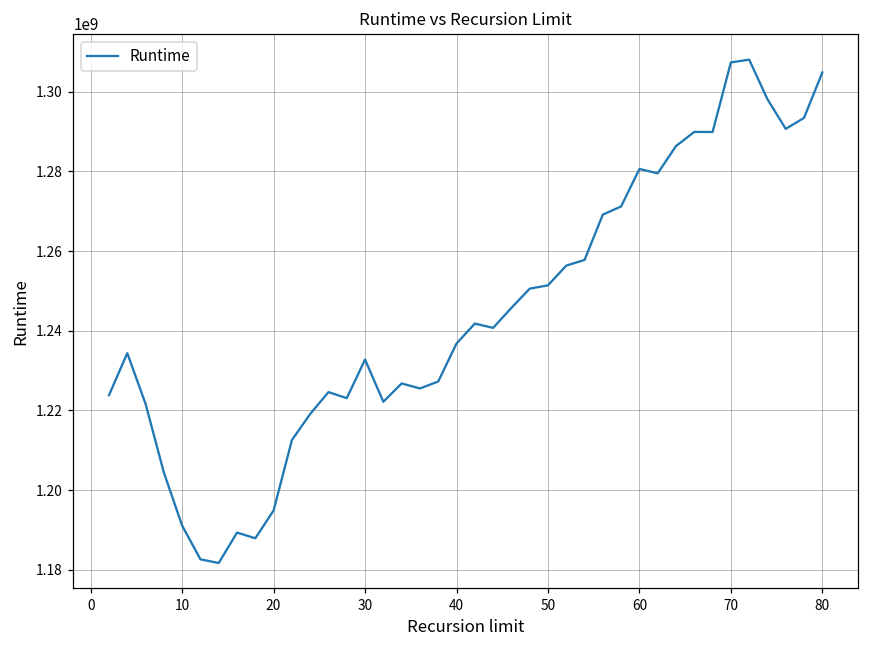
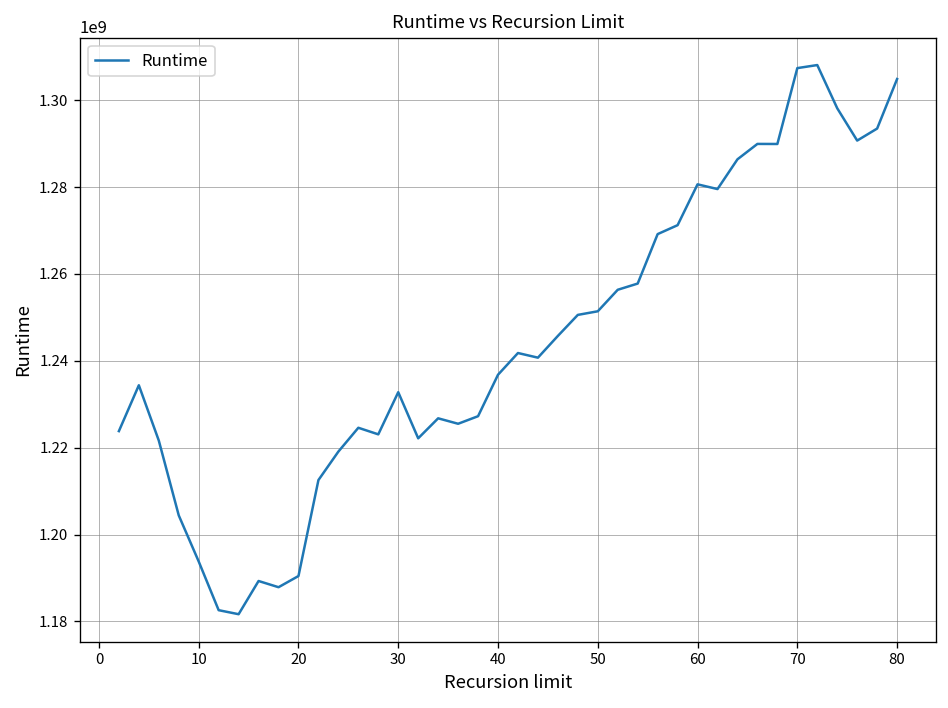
  {
-   "10": 1191000000,
-   "20": 1195000000,
+   "10": 1194000000,
+   "20": 1190000000,
    "30": 1233000000,
    "40": 1237000000,
    "50": 1251000000,
    "60": 1281000000,
    "70": 1307000000,
    "80": 1305000000
  }
